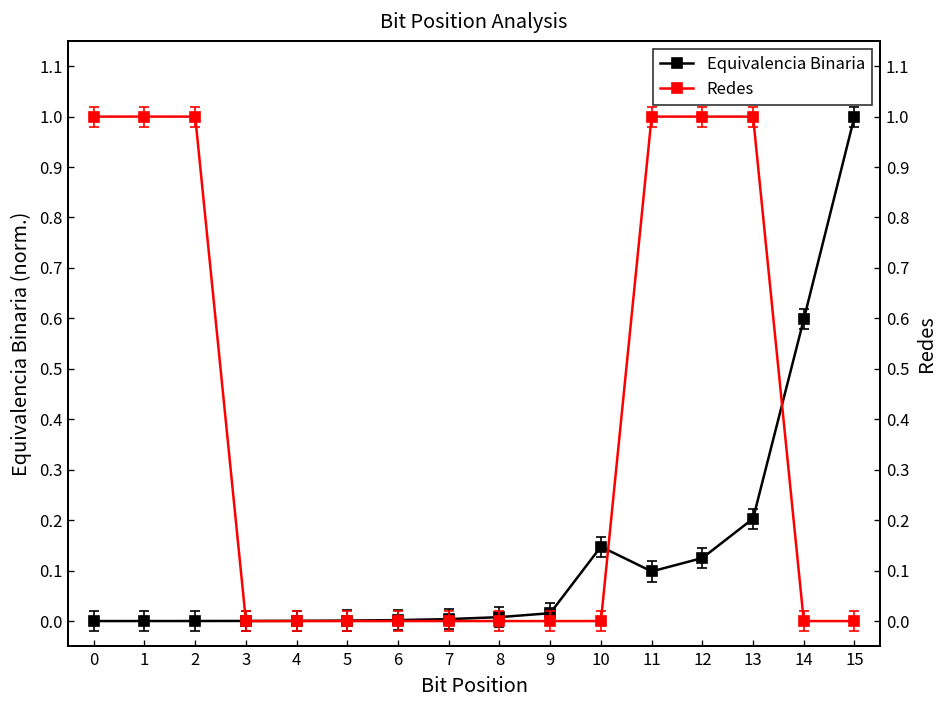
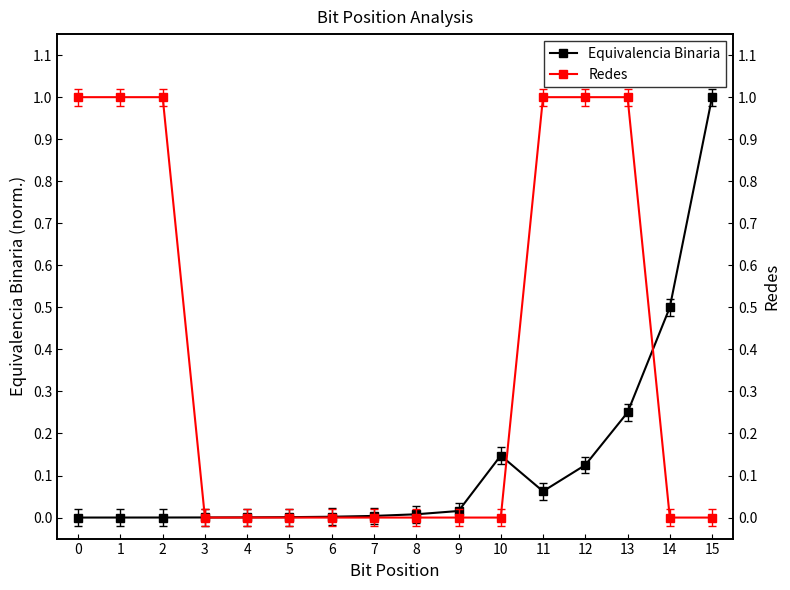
  {
    "Equivalencia Binaria": {
      "0": 0.00,
      "1": 0.00,
      "2": 0.00,
      "3": 0.00,
      "4": 0.00,
      "5": 0.00,
      "6": 0.00,
      "7": 0.00,
      "8": 0.01,
      "9": 0.02,
      "10": 0.15,
-     "11": 0.10,
+     "11": 0.06,
      "12": 0.13,
-     "13": 0.20,
-     "14": 0.60,
+     "13": 0.25,
+     "14": 0.50,
      "15": 1.00
    },
    "Redes": {
      "0": 1.00,
      "1": 1.00,
      "2": 1.00,
      "3": 0.00,
      "4": 0.00,
      "5": 0.00,
      "6": 0.00,
      "7": 0.00,
      "8": 0.00,
      "9": 0.00,
      "10": 0.00,
      "11": 1.00,
      "12": 1.00,
      "13": 1.00,
      "14": 0.00,
      "15": 0.00
    }
  }
